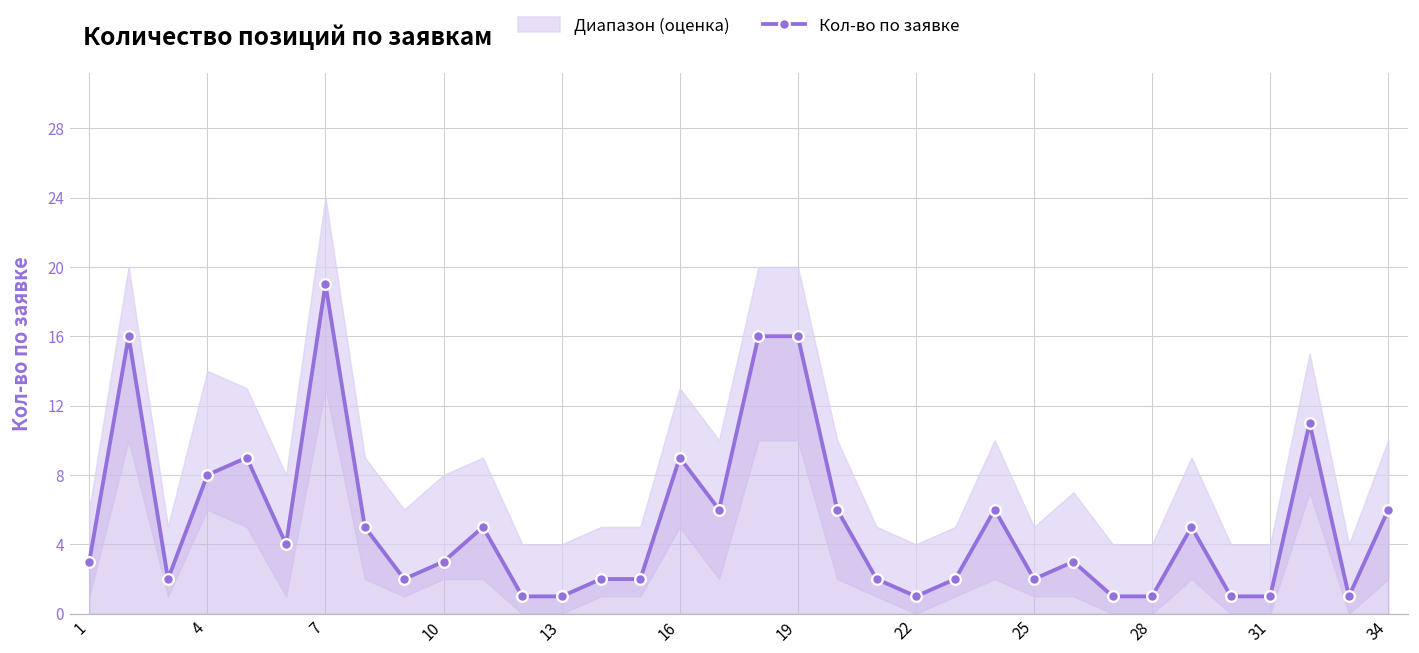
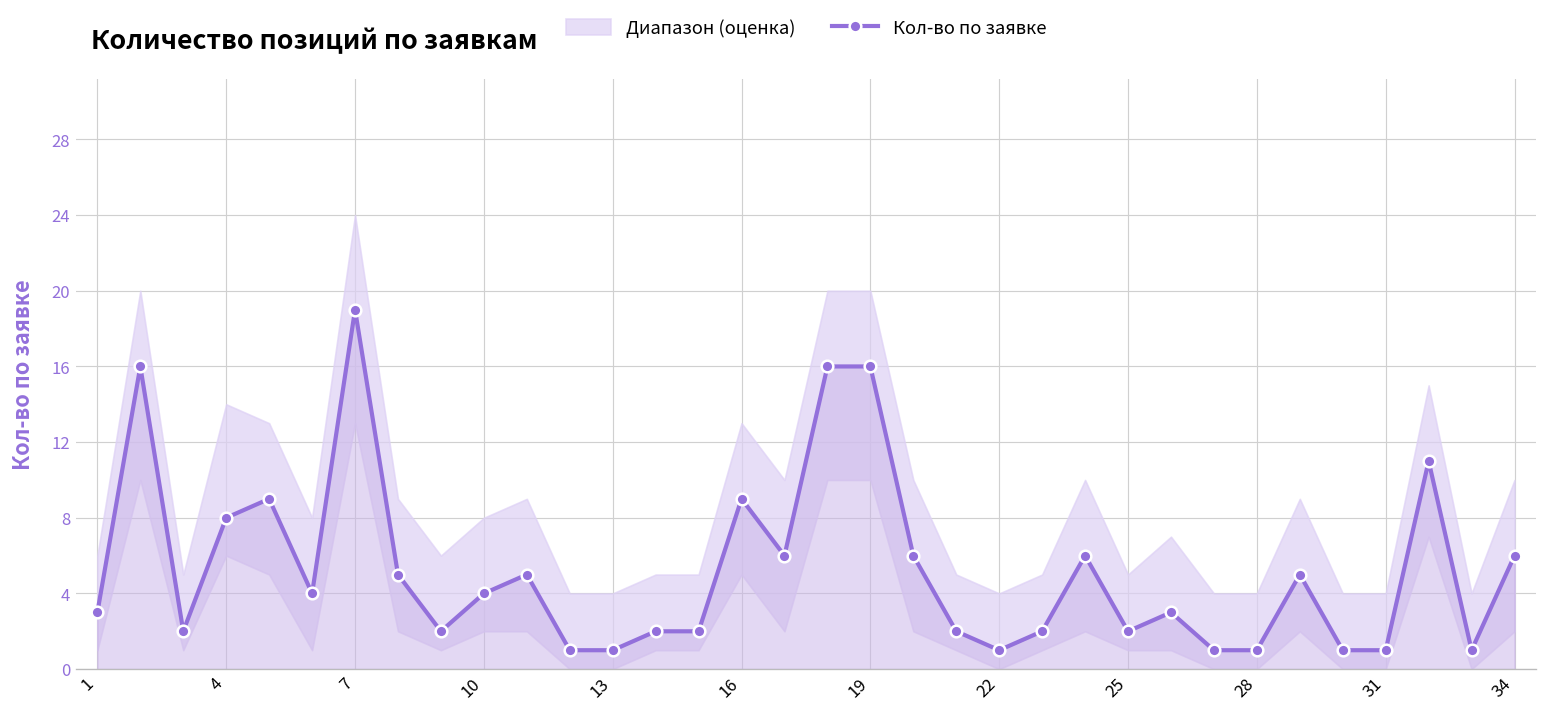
  {
    "Кол-во по заявке": {
      "1": 3,
      "4": 8,
      "7": 19,
-     "10": 3,
+     "10": 4,
      "13": 1,
      "16": 9,
      "19": 16,
      "22": 1,
      "25": 2,
      "28": 1,
      "31": 1,
      "34": 6
    }
  }
